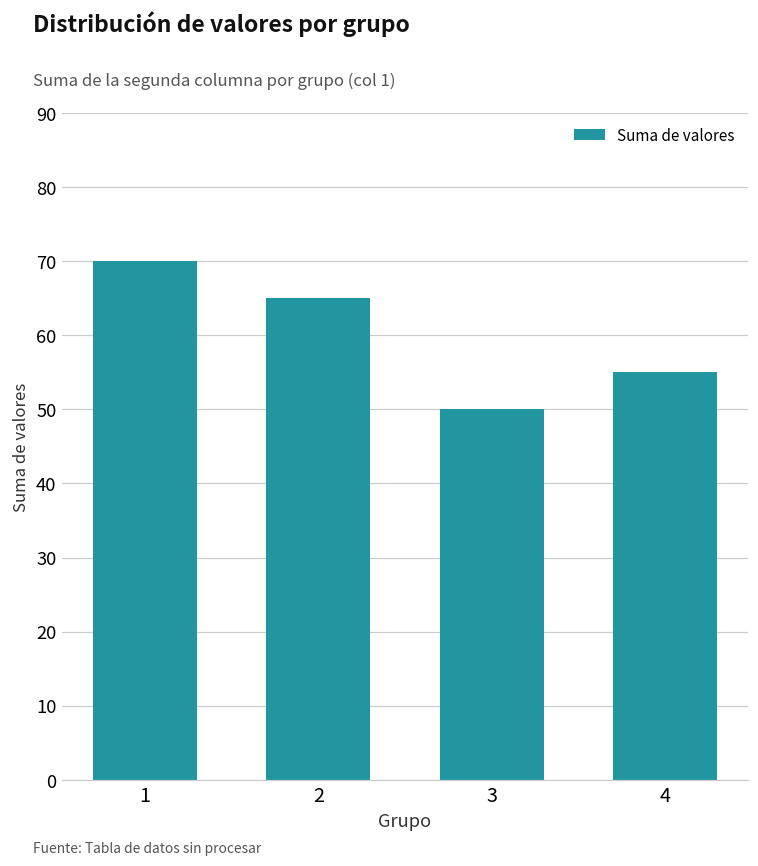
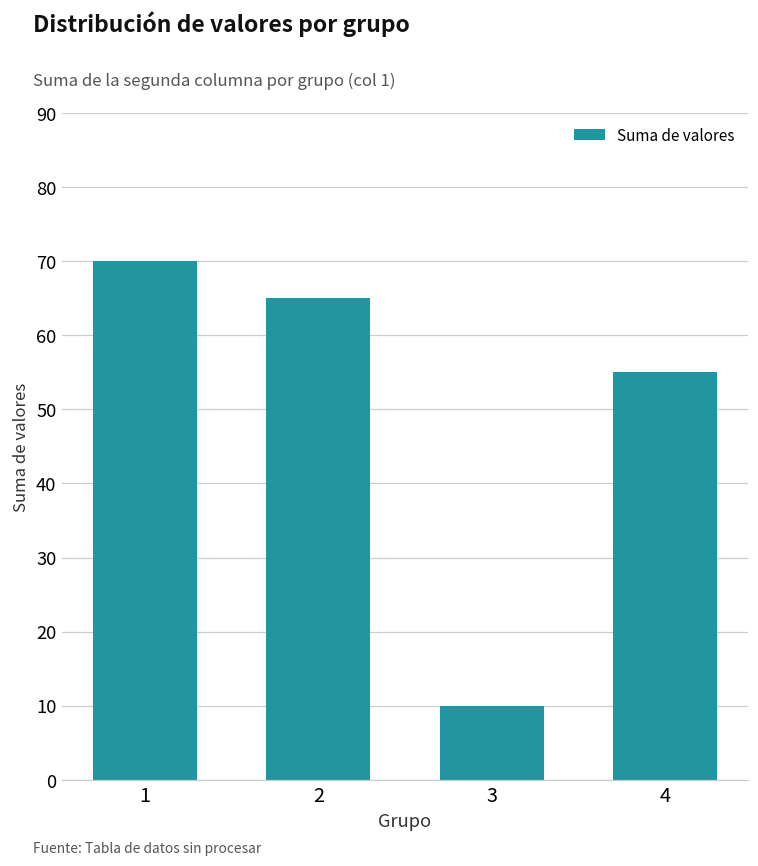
  {
    "1": 70,
    "2": 65,
-   "3": 50,
+   "3": 10,
    "4": 55
  }
